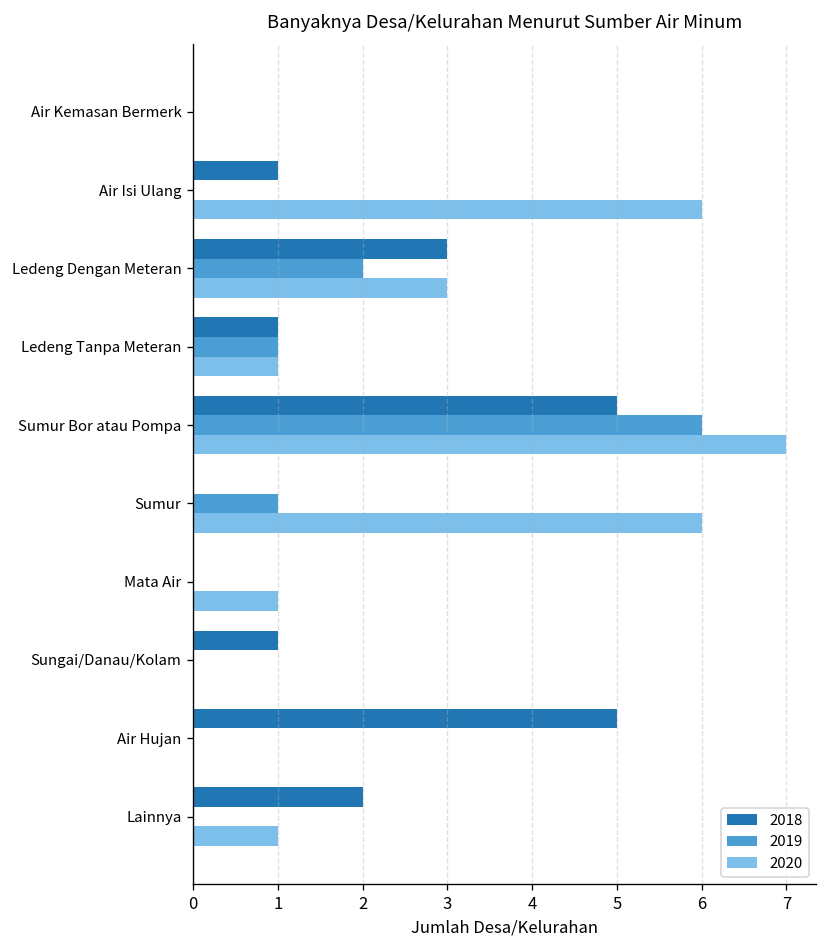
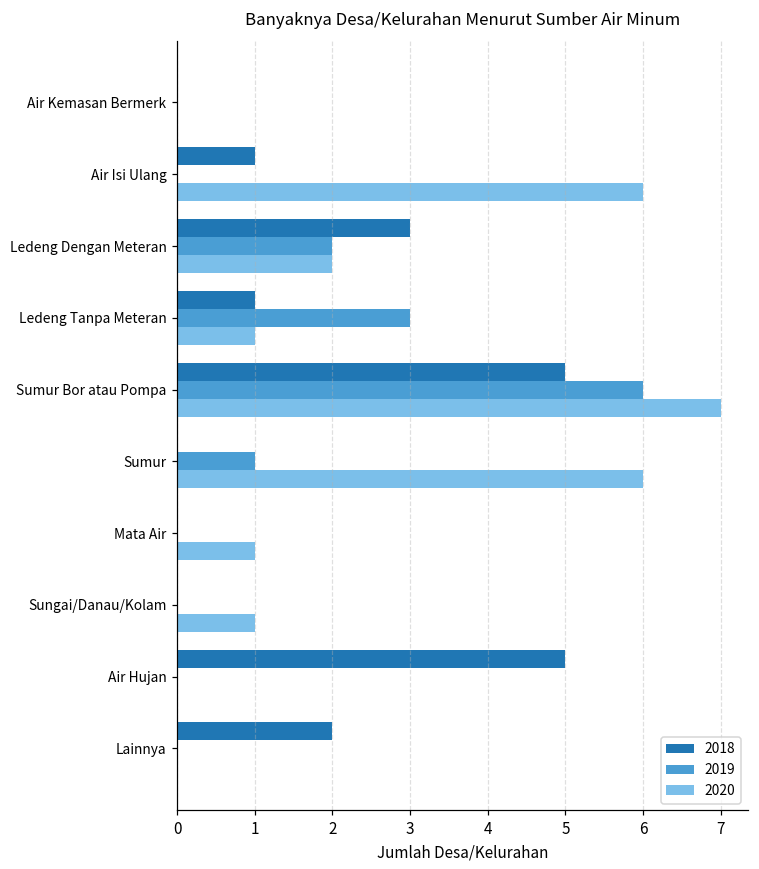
  {
    "2018": {
      "Air Kemasan Bermerk": 0,
      "Air Isi Ulang": 1,
      "Ledeng Dengan Meteran": 3,
      "Ledeng Tanpa Meteran": 1,
      "Sumur Bor atau Pompa": 5,
      "Sumur": 0,
      "Mata Air": 0,
-     "Sungai/Danau/Kolam": 1,
+     "Sungai/Danau/Kolam": 0,
      "Air Hujan": 5,
      "Lainnya": 2
    },
    "2019": {
      "Air Kemasan Bermerk": 0,
      "Air Isi Ulang": 0,
      "Ledeng Dengan Meteran": 2,
-     "Ledeng Tanpa Meteran": 1,
+     "Ledeng Tanpa Meteran": 3,
      "Sumur Bor atau Pompa": 6,
      "Sumur": 1,
      "Mata Air": 0,
      "Sungai/Danau/Kolam": 0,
      "Air Hujan": 0,
      "Lainnya": 0
    },
    "2020": {
      "Air Kemasan Bermerk": 0,
      "Air Isi Ulang": 6,
-     "Ledeng Dengan Meteran": 3,
+     "Ledeng Dengan Meteran": 2,
      "Ledeng Tanpa Meteran": 1,
      "Sumur Bor atau Pompa": 7,
      "Sumur": 6,
      "Mata Air": 1,
-     "Sungai/Danau/Kolam": 0,
+     "Sungai/Danau/Kolam": 1,
      "Air Hujan": 0,
-     "Lainnya": 1
+     "Lainnya": 0
    }
  }
